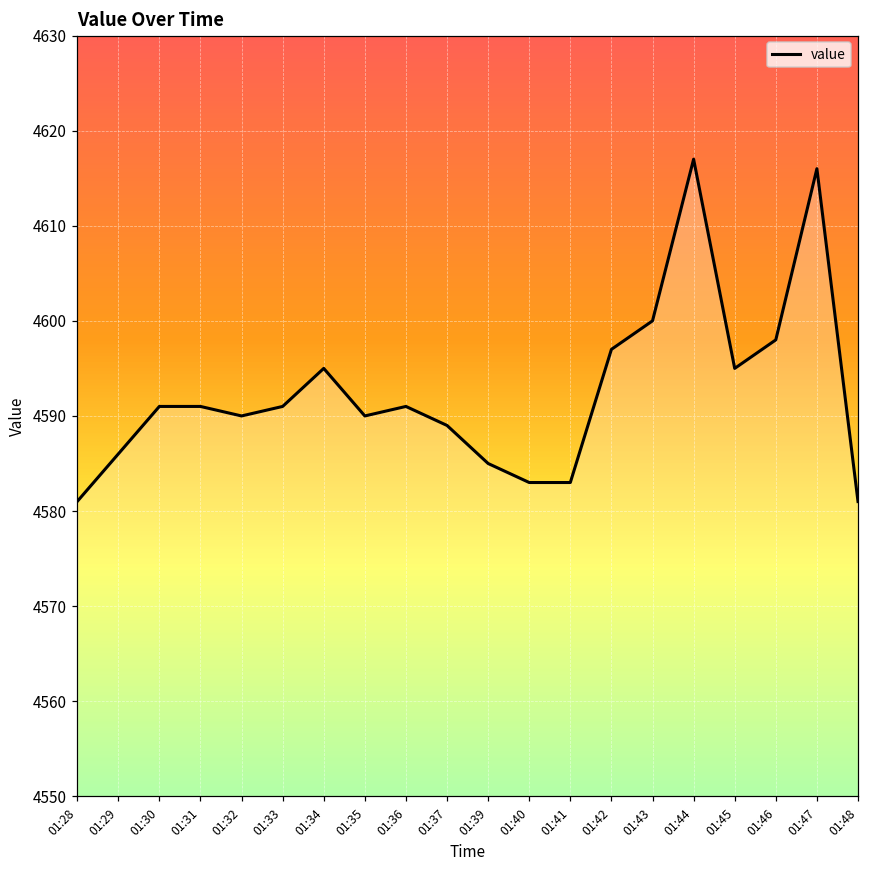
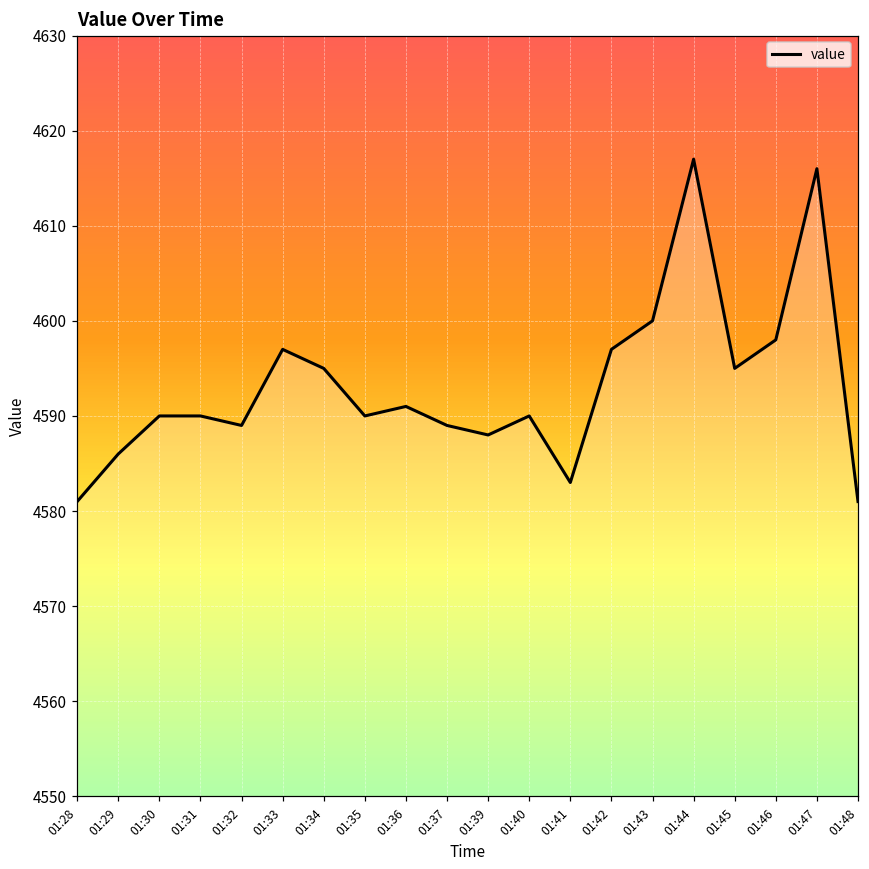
  {
    "01:28": 4581,
    "01:29": 4586,
-   "01:30": 4591,
-   "01:31": 4591,
-   "01:32": 4590,
-   "01:33": 4591,
+   "01:30": 4590,
+   "01:31": 4590,
+   "01:32": 4589,
+   "01:33": 4597,
    "01:34": 4595,
    "01:35": 4590,
    "01:36": 4591,
    "01:37": 4589,
-   "01:39": 4585,
-   "01:40": 4583,
+   "01:39": 4588,
+   "01:40": 4590,
    "01:41": 4583,
    "01:42": 4597,
    "01:43": 4600,
    "01:44": 4617,
    "01:45": 4595,
    "01:46": 4598,
    "01:47": 4616,
    "01:48": 4581
  }
